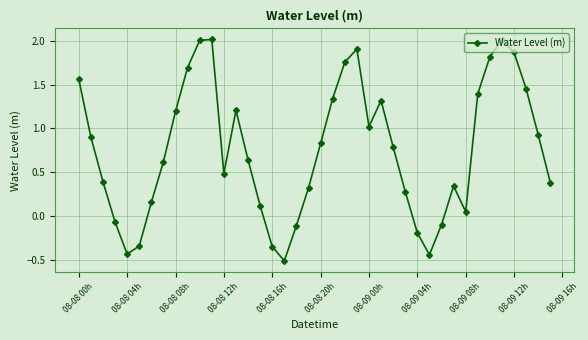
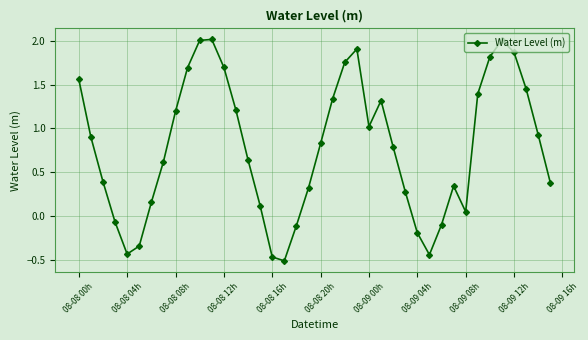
  {
    "08-08 00h": 1.6,
    "08-08 04h": -0.4,
    "08-08 08h": 1.2,
-   "08-08 12h": 0.5,
-   "08-08 16h": -0.3,
+   "08-08 12h": 1.7,
+   "08-08 16h": -0.5,
    "08-08 20h": 0.8,
    "08-09 00h": 1.0,
    "08-09 04h": -0.2,
    "08-09 08h": 0.1,
    "08-09 12h": 1.9
  }
